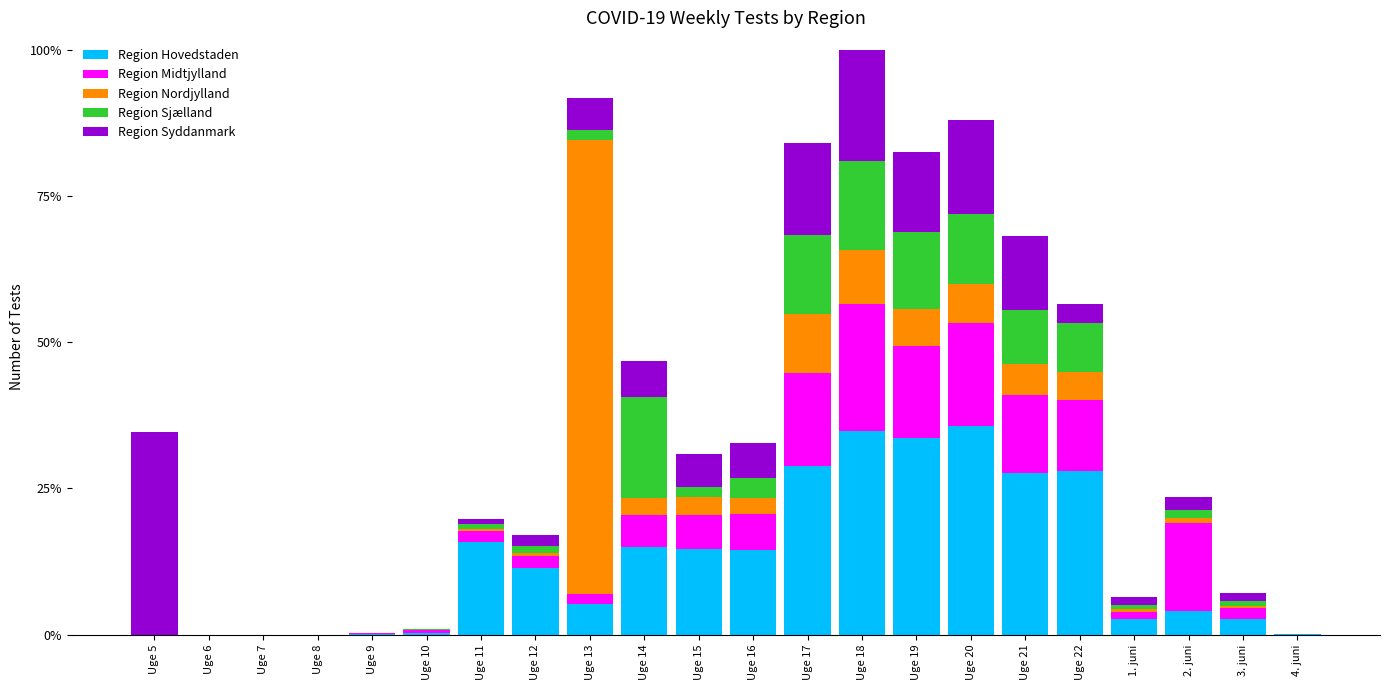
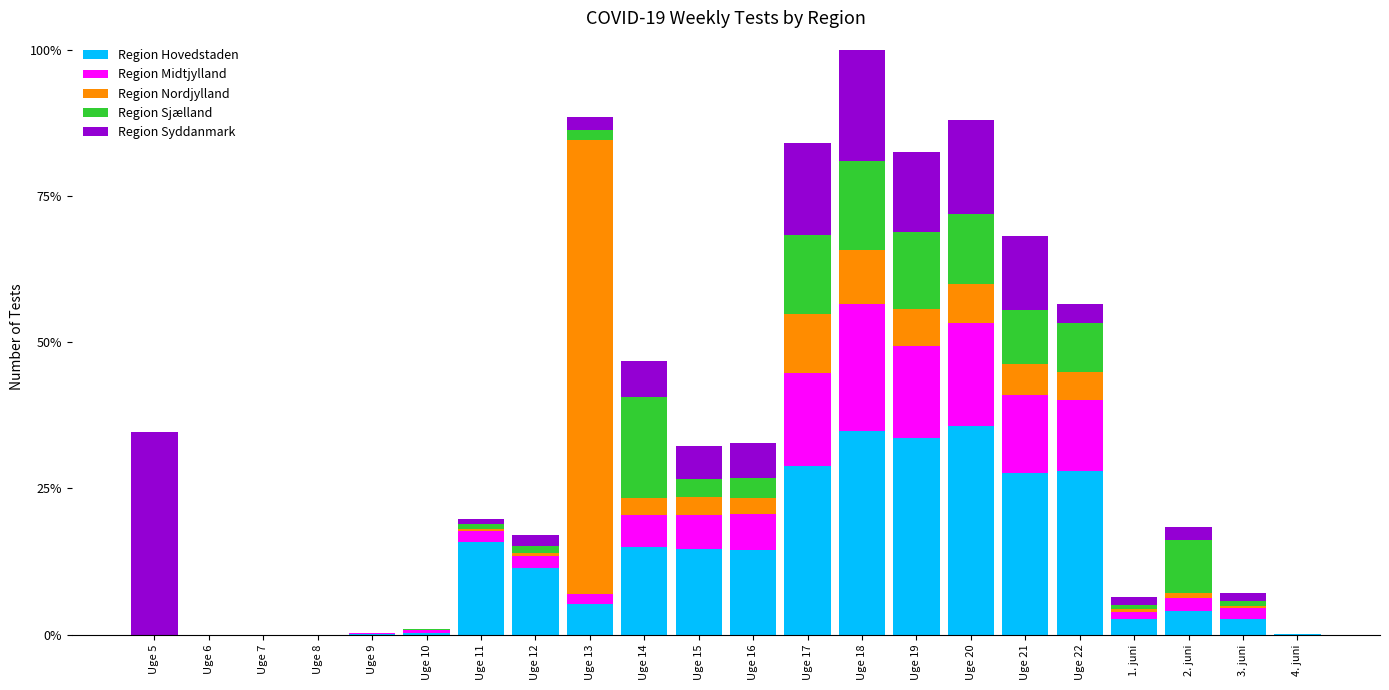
  {
    "Region Hovedstaden": {
      "Uge 11": "16%",
      "Uge 12": "11%",
      "Uge 13": "5%",
      "Uge 14": "15%",
      "Uge 15": "15%",
      "Uge 16": "14%",
      "Uge 17": "29%",
      "Uge 18": "35%",
      "Uge 19": "34%",
      "Uge 20": "36%",
      "Uge 21": "28%",
      "Uge 22": "28%",
      "1. juni": "3%",
      "2. juni": "4%",
      "3. juni": "3%"
    },
    "Region Midtjylland": {
      "Uge 5": "0%",
      "Uge 6": "0%",
      "Uge 7": "0%",
      "Uge 8": "0%",
      "Uge 11": "2%",
      "Uge 12": "2%",
      "Uge 13": "2%",
      "Uge 14": "6%",
      "Uge 15": "6%",
      "Uge 16": "6%",
      "Uge 17": "16%",
      "Uge 18": "22%",
      "Uge 19": "16%",
      "Uge 20": "18%",
      "Uge 21": "13%",
      "Uge 22": "12%",
      "1. juni": "1%",
-     "2. juni": "15%",
+     "2. juni": "2%",
      "3. juni": "2%"
    },
    "Region Nordjylland": {
      "Uge 5": "0%",
      "Uge 6": "0%",
      "Uge 7": "0%",
      "Uge 8": "0%",
      "Uge 9": "0%",
      "Uge 12": "1%",
      "Uge 13": "78%",
      "Uge 14": "3%",
      "Uge 15": "3%",
      "Uge 16": "3%",
      "Uge 17": "10%",
      "Uge 18": "9%",
      "Uge 19": "6%",
      "Uge 20": "7%",
      "Uge 21": "5%",
      "Uge 22": "5%",
      "1. juni": "0%",
      "2. juni": "1%",
      "4. juni": "0%"
    },
    "Region Sjælland": {
      "Uge 5": "0%",
      "Uge 6": "0%",
      "Uge 7": "0%",
      "Uge 8": "0%",
      "Uge 9": "0%",
      "Uge 11": "1%",
      "Uge 12": "1%",
      "Uge 13": "2%",
      "Uge 14": "17%",
-     "Uge 15": "2%",
+     "Uge 15": "3%",
      "Uge 16": "3%",
      "Uge 17": "14%",
      "Uge 18": "15%",
      "Uge 19": "13%",
      "Uge 20": "12%",
      "Uge 21": "9%",
      "Uge 22": "8%",
      "1. juni": "1%",
-     "2. juni": "1%",
+     "2. juni": "9%",
      "3. juni": "1%"
    },
    "Region Syddanmark": {
      "Uge 5": "35%",
      "Uge 6": "0%",
      "Uge 7": "0%",
      "Uge 8": "0%",
      "Uge 9": "0%",
      "Uge 11": "1%",
      "Uge 12": "2%",
-     "Uge 13": "5%",
+     "Uge 13": "2%",
      "Uge 14": "6%",
      "Uge 15": "6%",
      "Uge 16": "6%",
      "Uge 17": "16%",
      "Uge 18": "19%",
      "Uge 19": "14%",
      "Uge 20": "16%",
      "Uge 21": "13%",
      "Uge 22": "3%",
      "1. juni": "1%",
      "2. juni": "2%",
      "3. juni": "1%"
    }
  }
